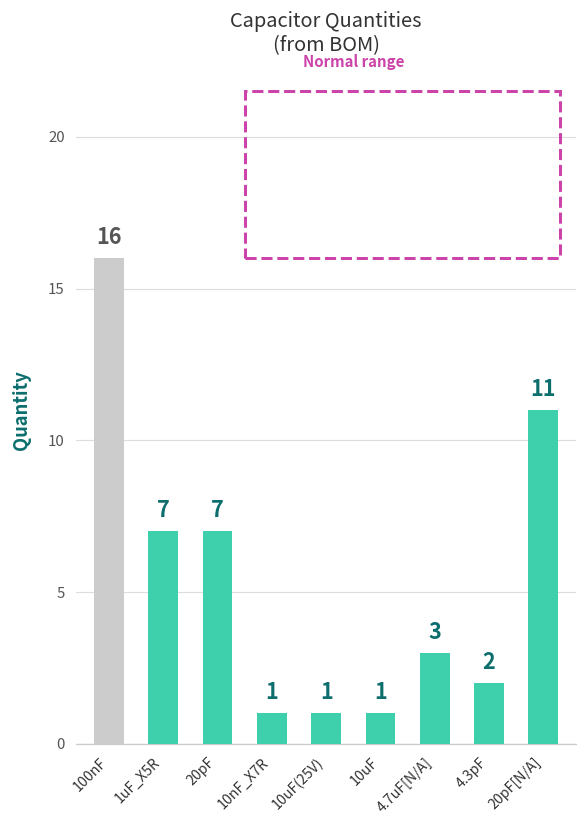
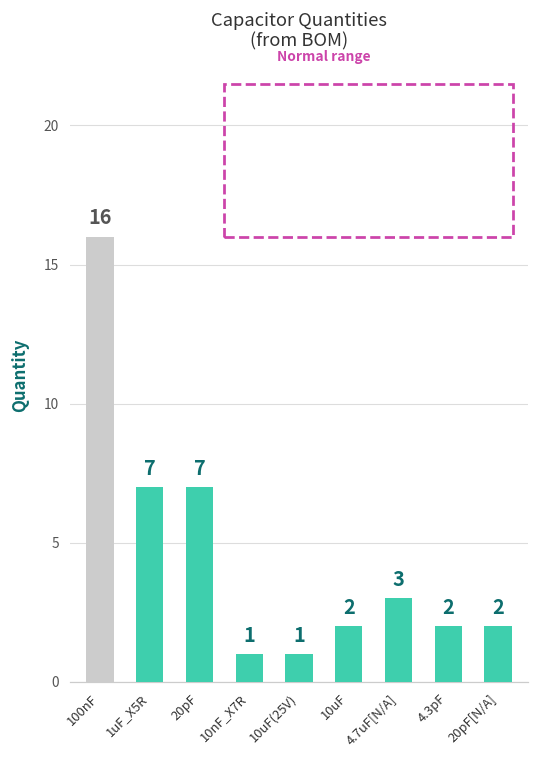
  {
    "100nF": 16,
    "1uF_X5R": 7,
    "20pF": 7,
    "10nF_X7R": 1,
    "10uF(25V)": 1,
-   "10uF": 1,
+   "10uF": 2,
    "4.7uF[N/A]": 3,
    "4.3pF": 2,
-   "20pF[N/A]": 11
+   "20pF[N/A]": 2
  }
